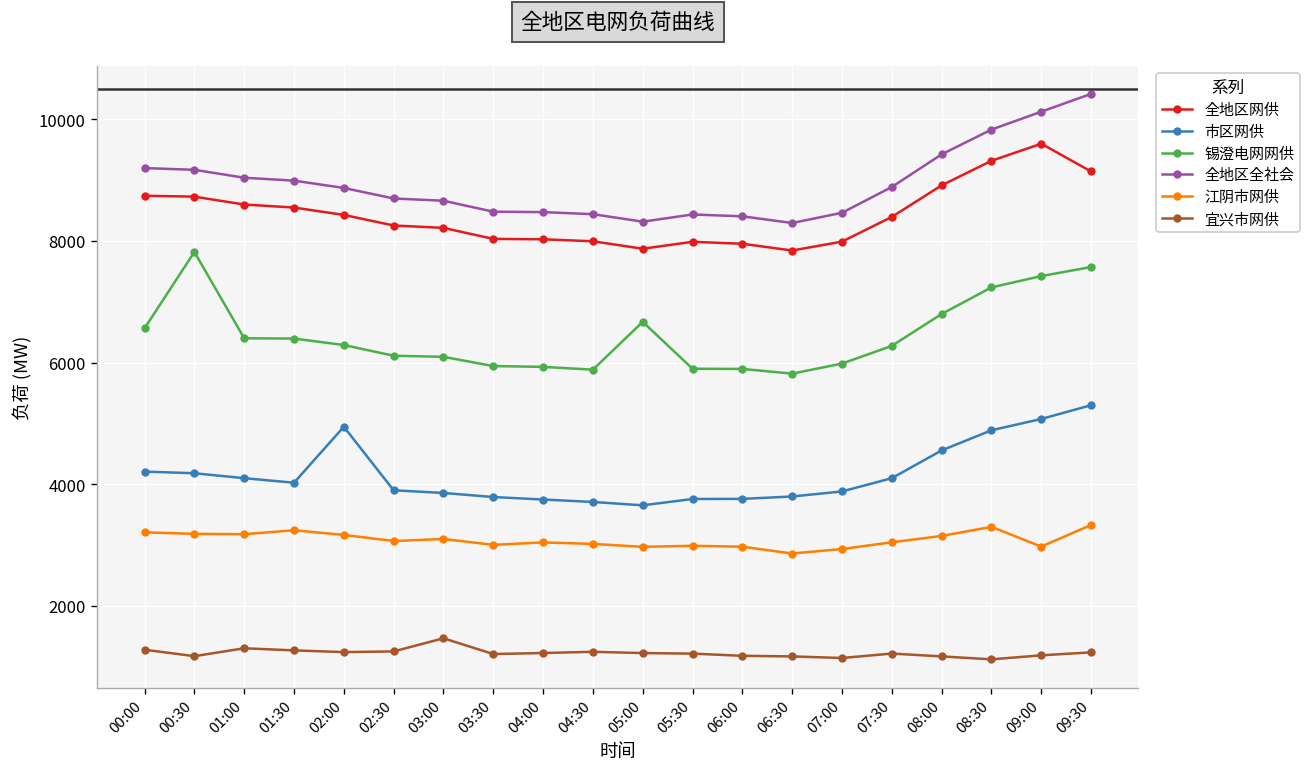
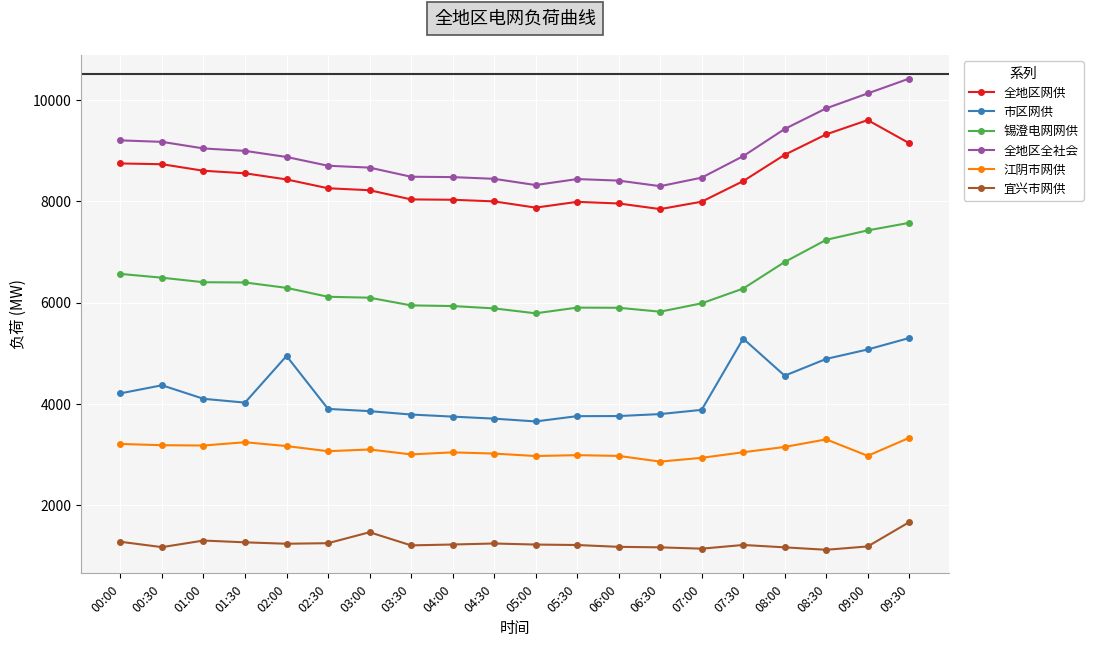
  {
    "全地区网供": {
      "00:00": 8700,
      "00:30": 8700,
      "01:00": 8600,
      "01:30": 8600,
      "02:00": 8400,
      "02:30": 8300,
      "03:00": 8200,
      "03:30": 8000,
      "04:00": 8000,
      "04:30": 8000,
      "05:00": 7900,
      "05:30": 8000,
      "06:00": 8000,
      "06:30": 7800,
      "07:00": 8000,
      "07:30": 8400,
      "08:00": 8900,
      "08:30": 9300,
      "09:00": 9600,
      "09:30": 9100
    },
    "市区网供": {
      "00:00": 4200,
-     "00:30": 4200,
+     "00:30": 4400,
      "01:00": 4100,
      "01:30": 4000,
      "02:00": 4900,
      "02:30": 3900,
      "03:00": 3900,
      "03:30": 3800,
      "04:00": 3800,
      "04:30": 3700,
      "05:00": 3700,
      "05:30": 3800,
      "06:00": 3800,
      "06:30": 3800,
      "07:00": 3900,
-     "07:30": 4100,
+     "07:30": 5300,
      "08:00": 4600,
      "08:30": 4900,
      "09:00": 5100,
      "09:30": 5300
    },
    "锡澄电网网供": {
      "00:00": 6600,
-     "00:30": 7800,
+     "00:30": 6500,
      "01:00": 6400,
      "01:30": 6400,
      "02:00": 6300,
      "02:30": 6100,
      "03:00": 6100,
      "03:30": 5900,
      "04:00": 5900,
      "04:30": 5900,
-     "05:00": 6700,
+     "05:00": 5800,
      "05:30": 5900,
      "06:00": 5900,
      "06:30": 5800,
      "07:00": 6000,
      "07:30": 6300,
      "08:00": 6800,
      "08:30": 7200,
      "09:00": 7400,
      "09:30": 7600
    },
    "全地区全社会": {
      "00:00": 9200,
      "00:30": 9200,
      "01:00": 9000,
      "01:30": 9000,
      "02:00": 8900,
      "02:30": 8700,
      "03:00": 8700,
      "03:30": 8500,
      "04:00": 8500,
      "04:30": 8400,
      "05:00": 8300,
      "05:30": 8400,
      "06:00": 8400,
      "06:30": 8300,
      "07:00": 8500,
      "07:30": 8900,
      "08:00": 9400,
      "08:30": 9800,
      "09:00": 10100,
      "09:30": 10400
    },
    "江阴市网供": {
      "00:00": 3200,
      "00:30": 3200,
      "01:00": 3200,
      "01:30": 3200,
      "02:00": 3200,
      "02:30": 3100,
      "03:00": 3100,
      "03:30": 3000,
      "04:00": 3000,
      "04:30": 3000,
      "05:00": 3000,
      "05:30": 3000,
      "06:00": 3000,
      "06:30": 2900,
      "07:00": 2900,
      "07:30": 3000,
      "08:00": 3200,
      "08:30": 3300,
      "09:00": 3000,
      "09:30": 3300
    },
    "宜兴市网供": {
      "00:00": 1300,
      "00:30": 1200,
      "01:00": 1300,
      "01:30": 1300,
      "02:00": 1200,
      "02:30": 1300,
      "03:00": 1500,
      "03:30": 1200,
      "04:00": 1200,
      "04:30": 1300,
      "05:00": 1200,
      "05:30": 1200,
      "06:00": 1200,
      "06:30": 1200,
      "07:00": 1100,
      "07:30": 1200,
      "08:00": 1200,
      "08:30": 1100,
      "09:00": 1200,
-     "09:30": 1200
+     "09:30": 1700
    }
  }
